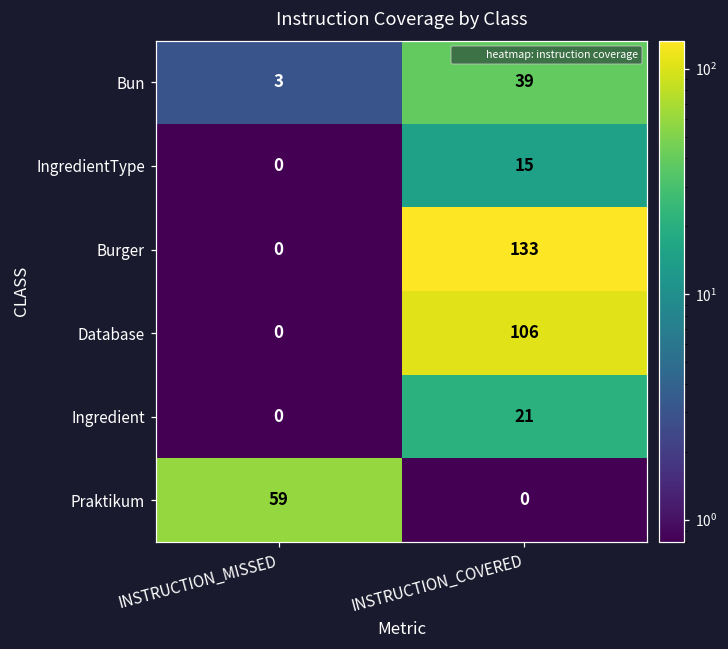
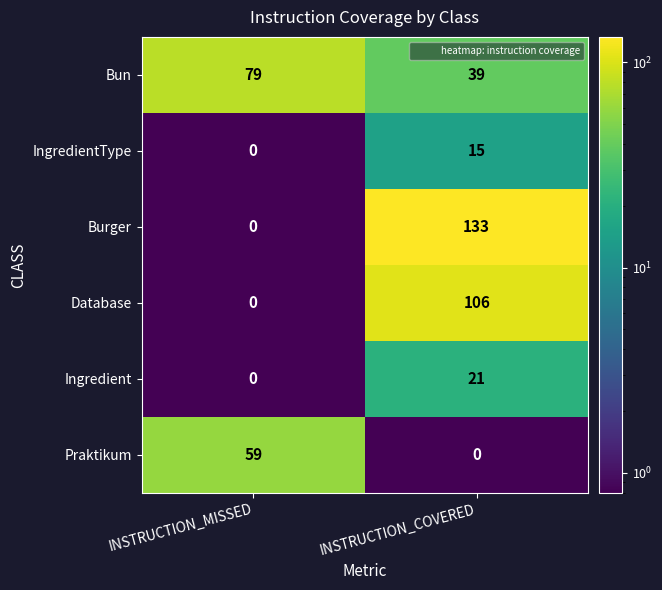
  {
    "Bun": {
-     "INSTRUCTION_MISSED": 3,
+     "INSTRUCTION_MISSED": 79,
      "INSTRUCTION_COVERED": 39
    },
    "IngredientType": {
      "INSTRUCTION_MISSED": 0,
      "INSTRUCTION_COVERED": 15
    },
    "Burger": {
      "INSTRUCTION_MISSED": 0,
      "INSTRUCTION_COVERED": 133
    },
    "Database": {
      "INSTRUCTION_MISSED": 0,
      "INSTRUCTION_COVERED": 106
    },
    "Ingredient": {
      "INSTRUCTION_MISSED": 0,
      "INSTRUCTION_COVERED": 21
    },
    "Praktikum": {
      "INSTRUCTION_MISSED": 59,
      "INSTRUCTION_COVERED": 0
    }
  }
